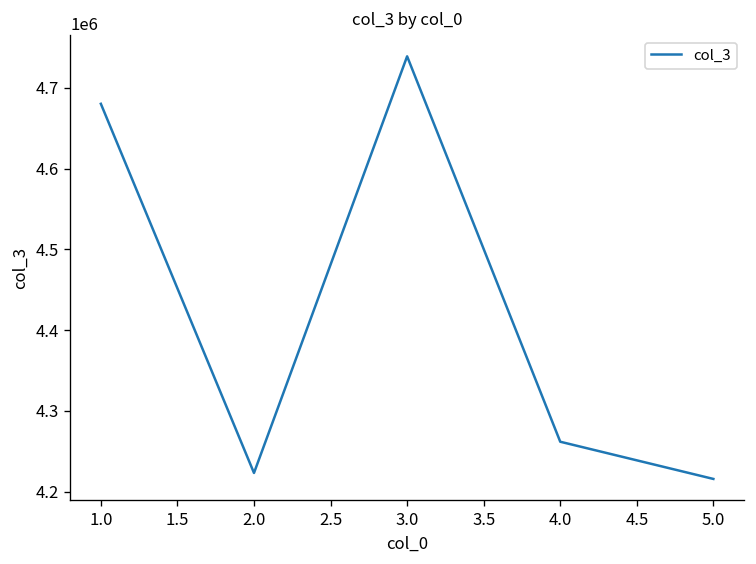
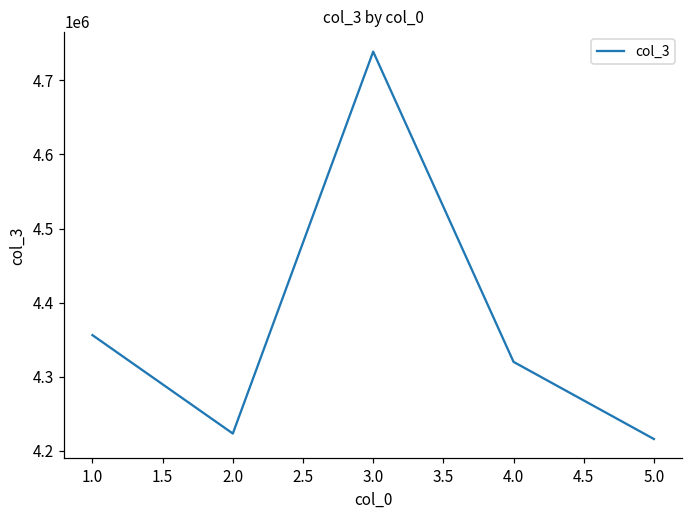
  {
-   "1.0": 4680000,
+   "1.0": 4360000,
    "2.0": 4220000,
    "3.0": 4740000,
-   "4.0": 4260000,
+   "4.0": 4320000,
    "5.0": 4220000
  }
